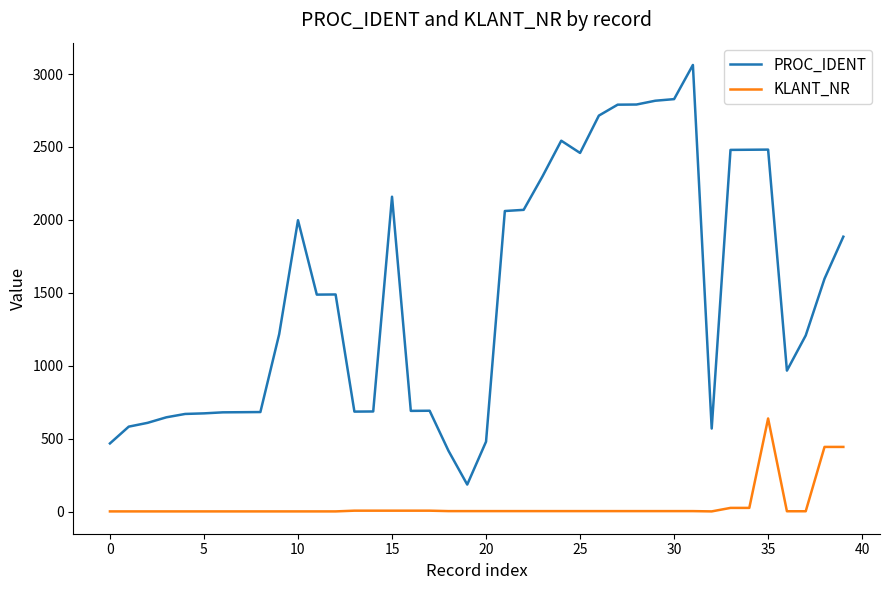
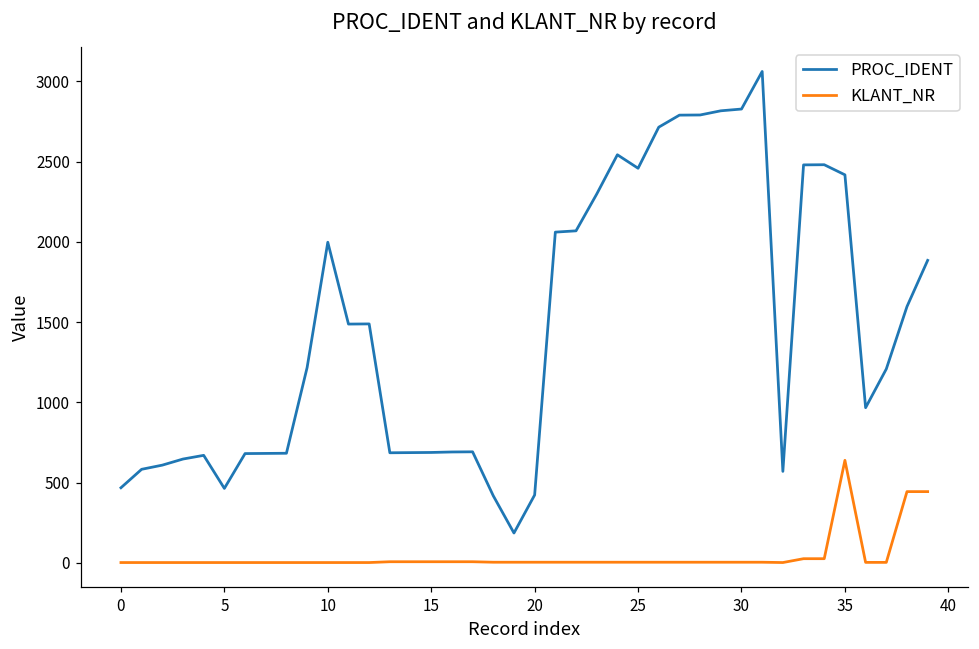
  {
    "PROC_IDENT": {
      "0": 470,
-     "5": 670,
+     "5": 460,
      "10": 2000,
-     "15": 2160,
-     "20": 480,
+     "15": 690,
+     "20": 420,
      "25": 2460,
      "30": 2830,
-     "35": 2480
+     "35": 2420
    },
    "KLANT_NR": {
      "0": 0,
      "5": 0,
      "10": 0,
      "15": 10,
      "20": 0,
      "25": 0,
      "30": 0,
      "35": 640
    }
  }
